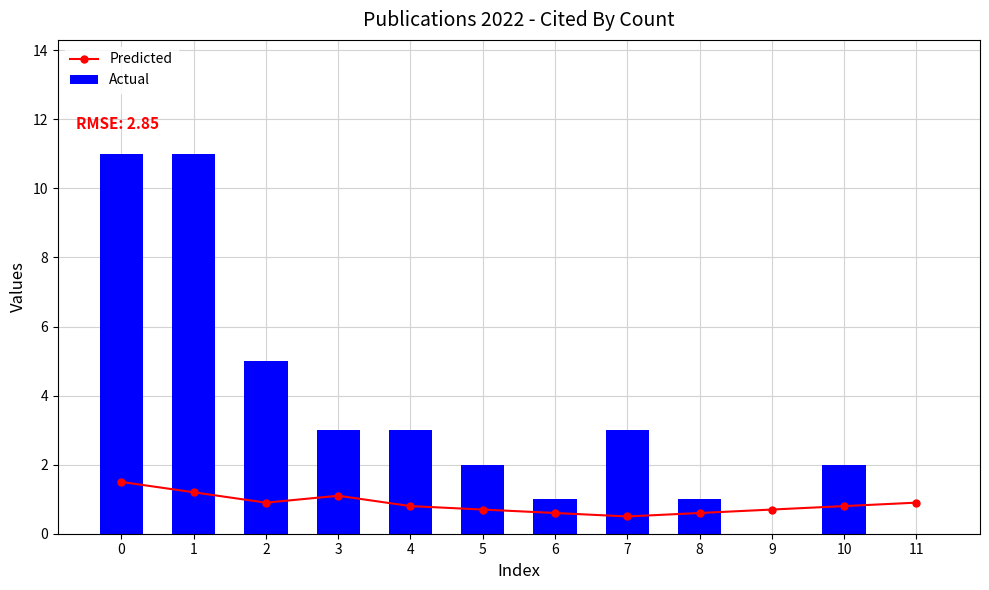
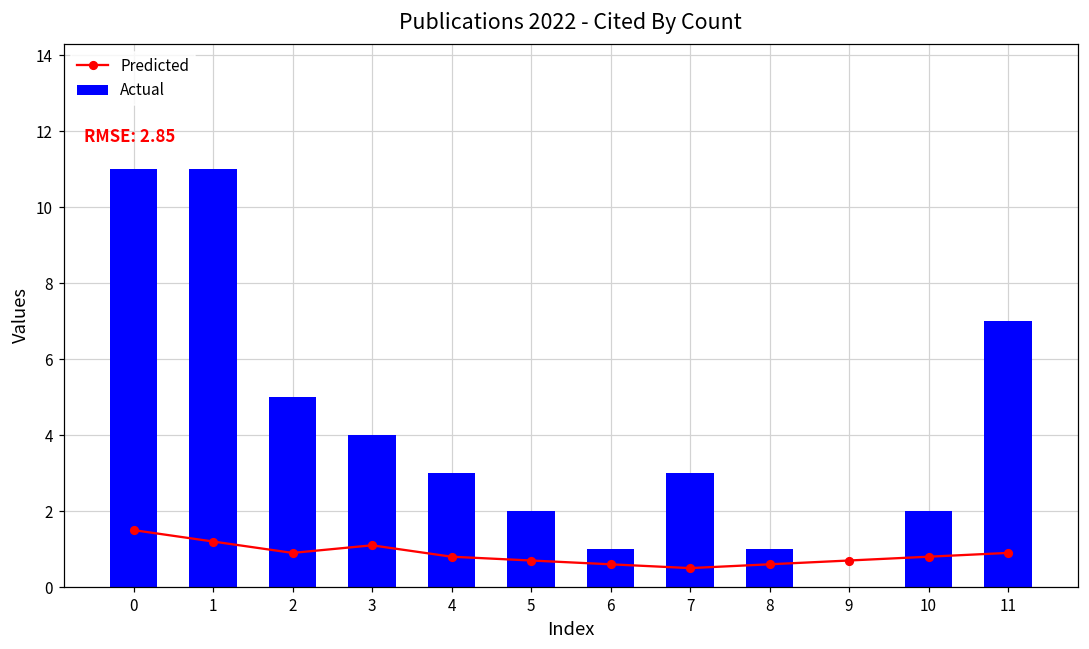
  {
    "Predicted": {
      "0": 1.5,
      "1": 1.2,
      "2": 0.9,
      "3": 1.1,
      "4": 0.8,
      "5": 0.7,
      "6": 0.6,
      "7": 0.5,
      "8": 0.6,
      "9": 0.7,
      "10": 0.8,
      "11": 0.9
    },
    "Actual": {
      "1": 11,
      "2": 5,
-     "3": 3,
+     "3": 4,
      "4": 3,
      "5": 2,
      "6": 1,
      "7": 3,
      "8": 1,
      "9": 0,
      "10": 2,
-     "11": 0
+     "11": 7
    }
  }
